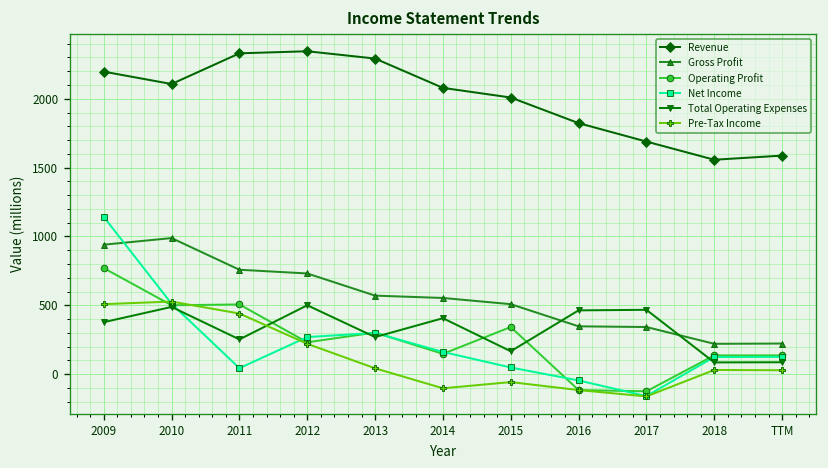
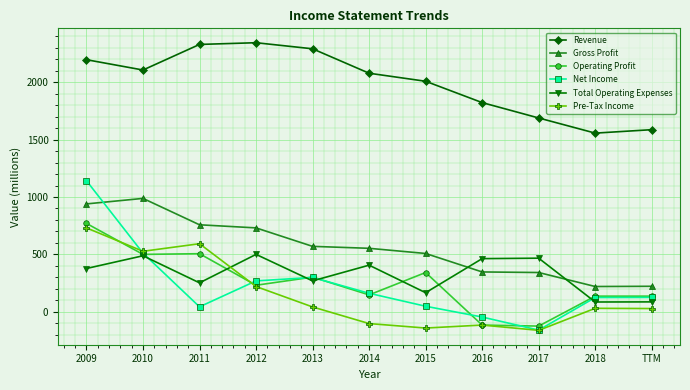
  {
    "Operating Profit": {
      "2009": 770,
      "2011": 510,
      "2015": 340,
      "2017": -130
    },
    "Net Income": {
      "2009": 1140,
      "2011": 40,
      "2012": 270,
      "2015": 50,
      "2016": -50
    },
    "Pre-Tax Income": {
-     "2009": 510,
-     "2011": 440,
+     "2009": 730,
+     "2011": 590,
      "2013": 40,
      "2014": -100,
-     "2015": -60,
+     "2015": -140,
      "2018": 30,
      "TTM": 30
    }
  }
